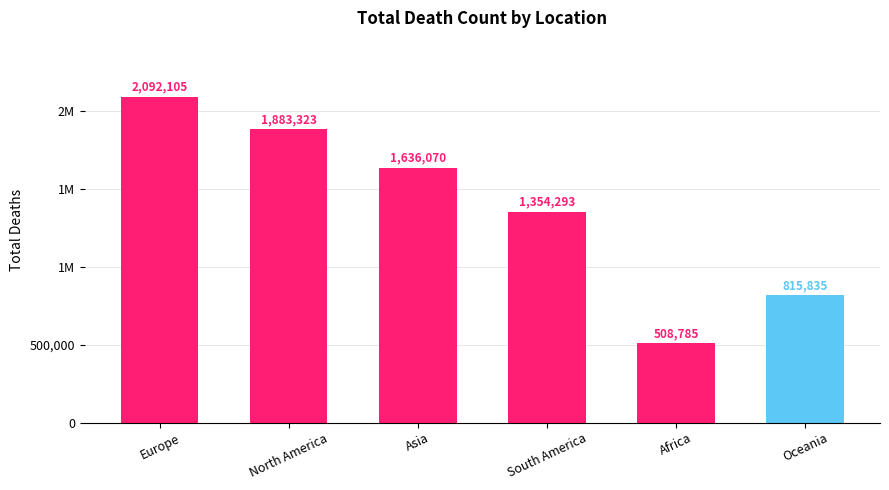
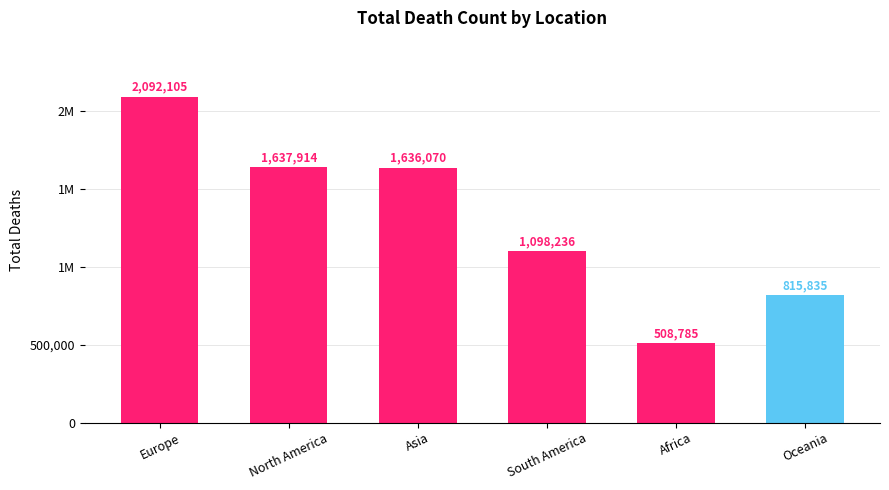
  {
    "Europe": "2,092,105",
-   "North America": "1,883,323",
+   "North America": "1,637,914",
    "Asia": "1,636,070",
-   "South America": "1,354,293",
+   "South America": "1,098,236",
    "Africa": "508,785",
    "Oceania": "815,835"
  }
